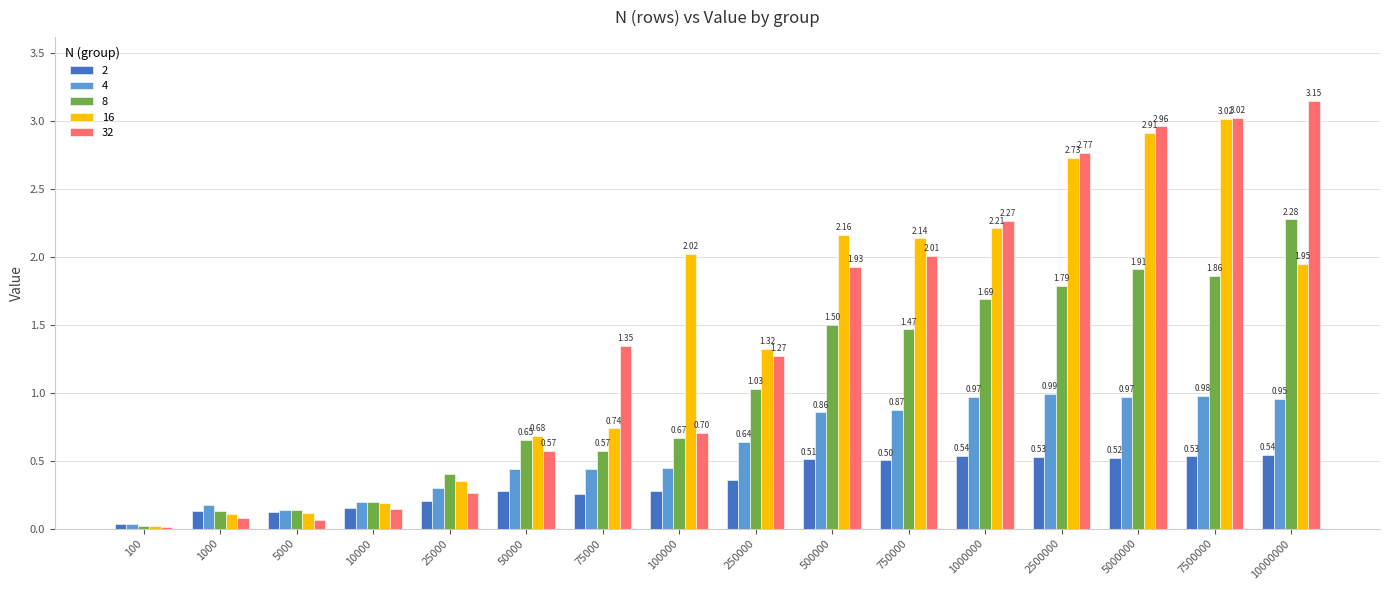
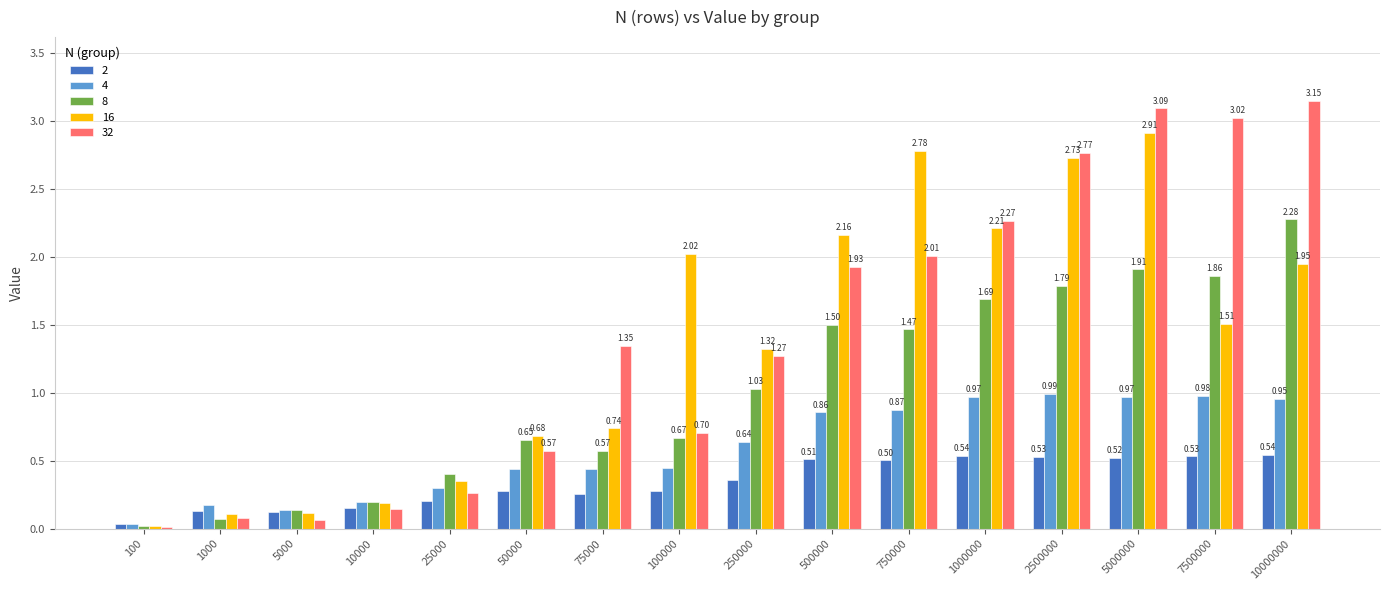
  {
    "8": {
      "100": 0.02,
-     "1000": 0.13,
+     "1000": 0.07,
      "5000": 0.14,
      "10000": 0.20,
      "25000": 0.40
    },
    "16": {
      "75000": 0.74,
      "100000": 2.02,
      "250000": 1.32,
      "500000": 2.16,
-     "750000": 2.14,
+     "750000": 2.78,
      "1000000": 2.21,
      "2500000": 2.73,
      "5000000": 2.91,
-     "7500000": 3.02,
+     "7500000": 1.51,
      "10000000": 1.95
    },
    "32": {
      "50000": 0.57,
      "75000": 1.35,
      "100000": 0.70,
      "250000": 1.27,
      "500000": 1.93,
      "750000": 2.01,
      "1000000": 2.27,
      "2500000": 2.77,
-     "5000000": 2.96,
+     "5000000": 3.09,
      "10000000": 3.15
    }
  }
